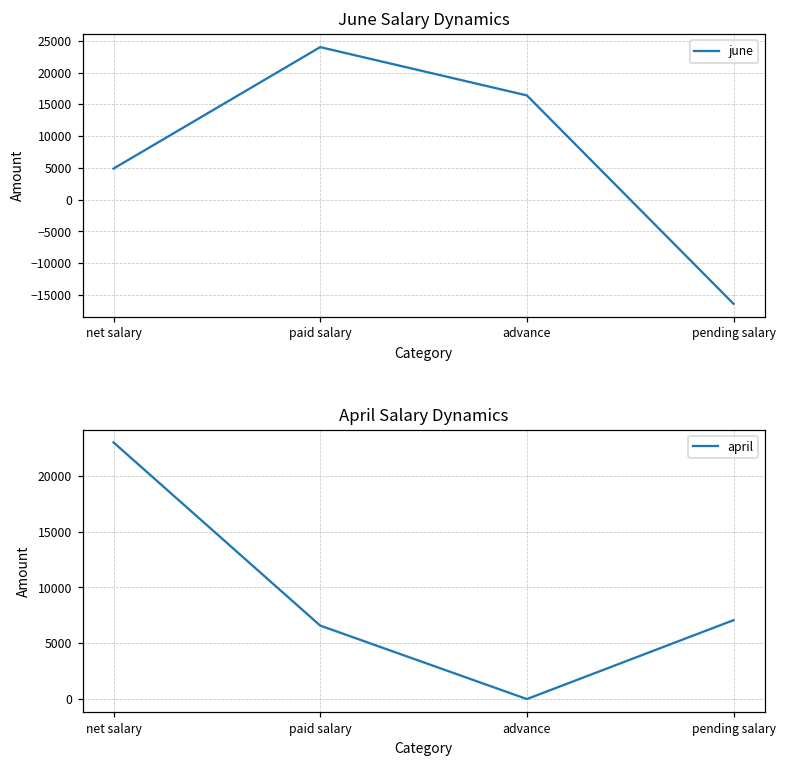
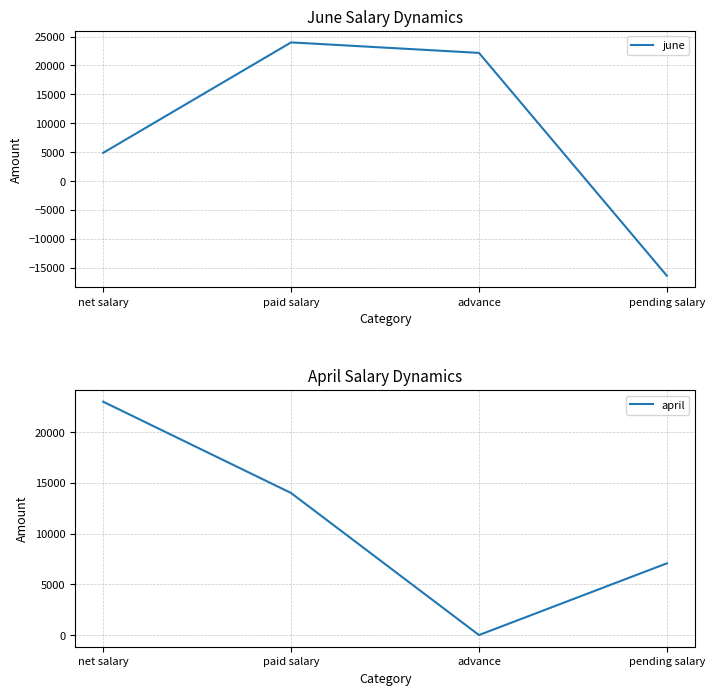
  {
    "June Salary Dynamics": {
      "net salary": 5000,
      "paid salary": 24000,
-     "advance": 16000,
+     "advance": 22000,
      "pending salary": -16000
    },
    "April Salary Dynamics": {
      "net salary": 23000,
-     "paid salary": 6600,
+     "paid salary": 14000,
      "advance": 0,
      "pending salary": 7100
    }
  }
